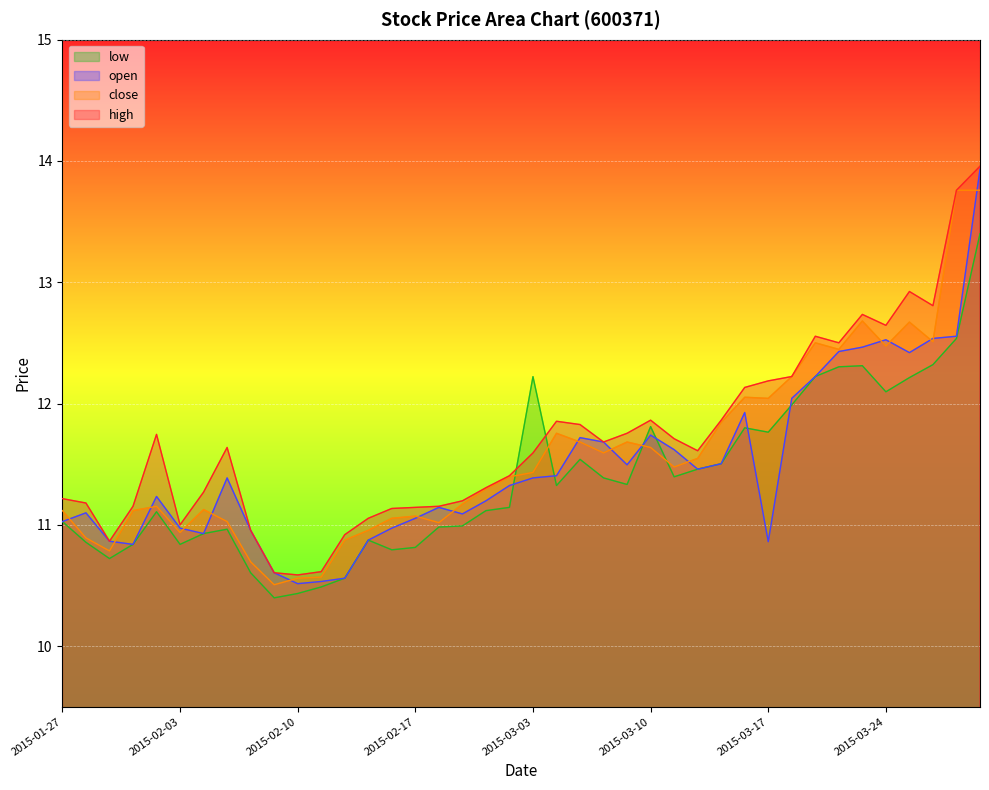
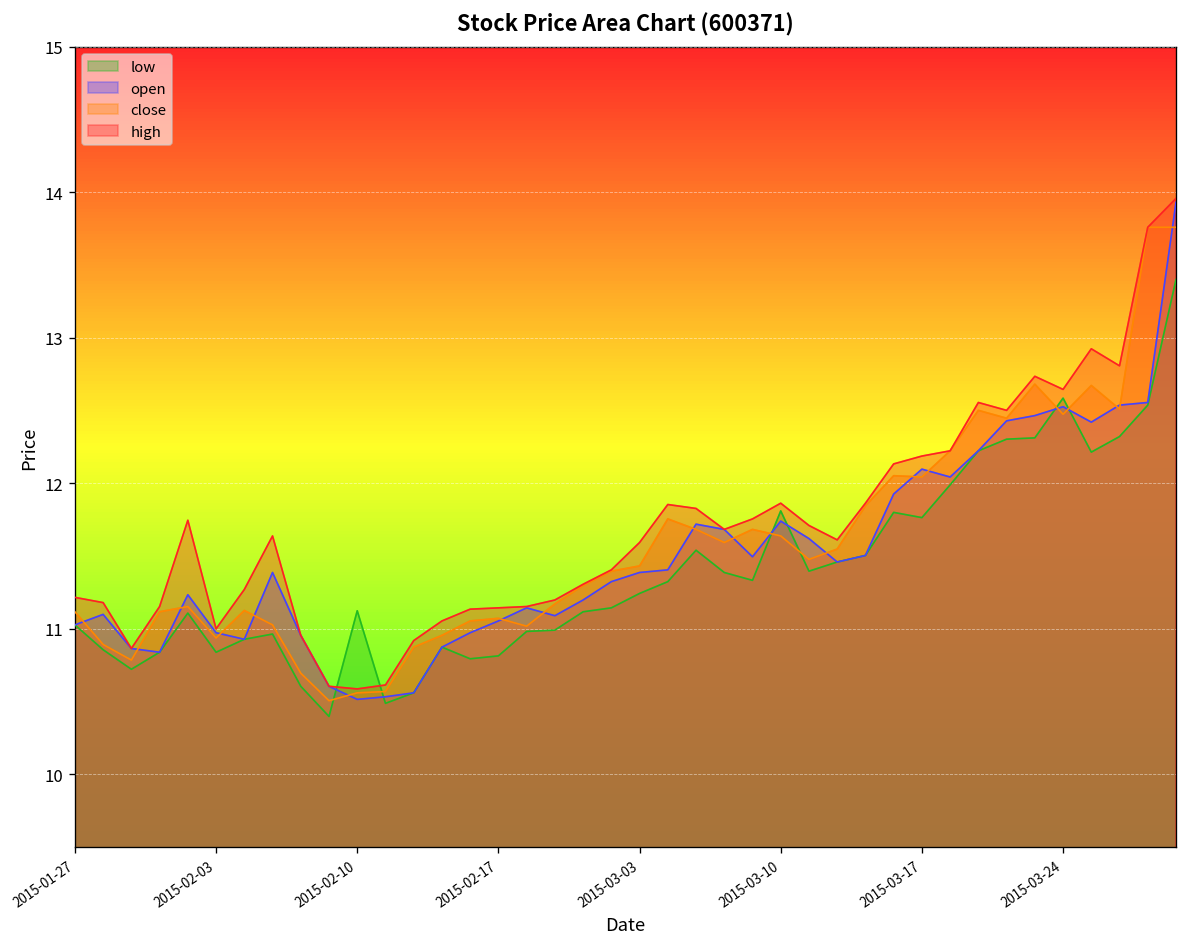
  {
    "low": {
      "2015-02-03": 10.84,
-     "2015-02-10": 10.43,
+     "2015-02-10": 11.12,
      "2015-02-17": 10.81,
-     "2015-03-03": 12.22,
+     "2015-03-03": 11.24,
      "2015-03-10": 11.81,
      "2015-03-17": 11.76,
-     "2015-03-24": 12.10
+     "2015-03-24": 12.59
    },
    "open": {
      "2015-02-03": 10.97,
      "2015-02-10": 10.52,
      "2015-03-03": 11.39,
      "2015-03-10": 11.74,
-     "2015-03-17": 10.86,
+     "2015-03-17": 12.10,
      "2015-03-24": 12.53
    }
  }
